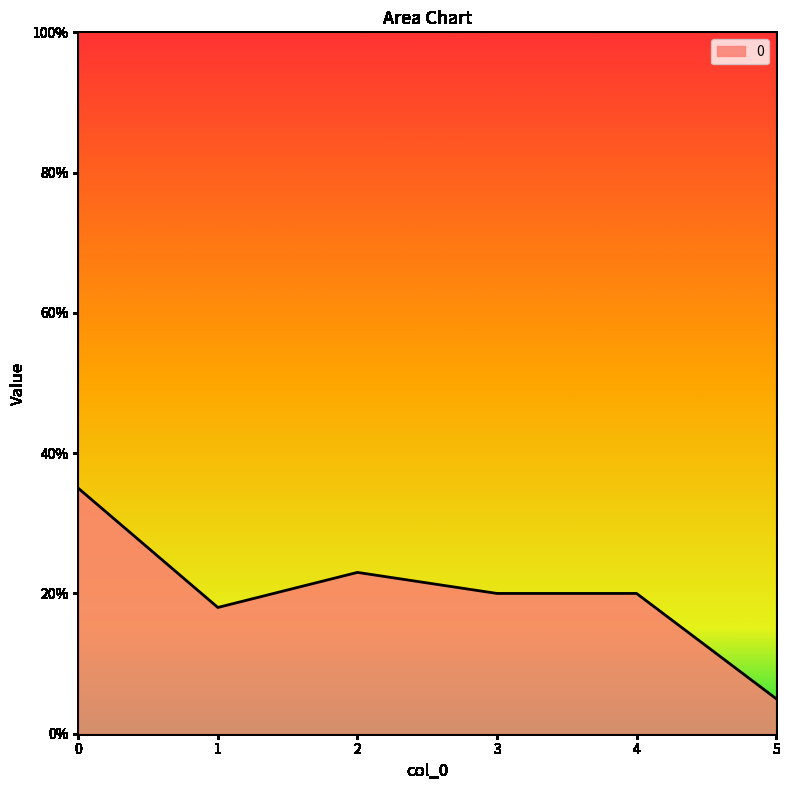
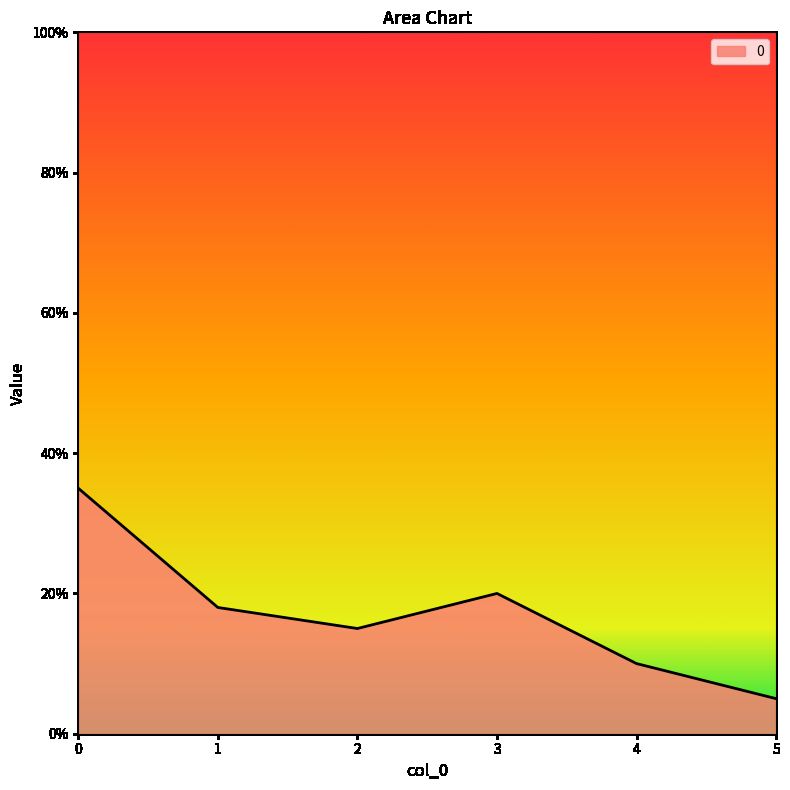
  {
    "0": "35%",
    "1": "18%",
-   "2": "23%",
+   "2": "15%",
    "3": "20%",
-   "4": "20%",
+   "4": "10%",
    "5": "5%"
  }
